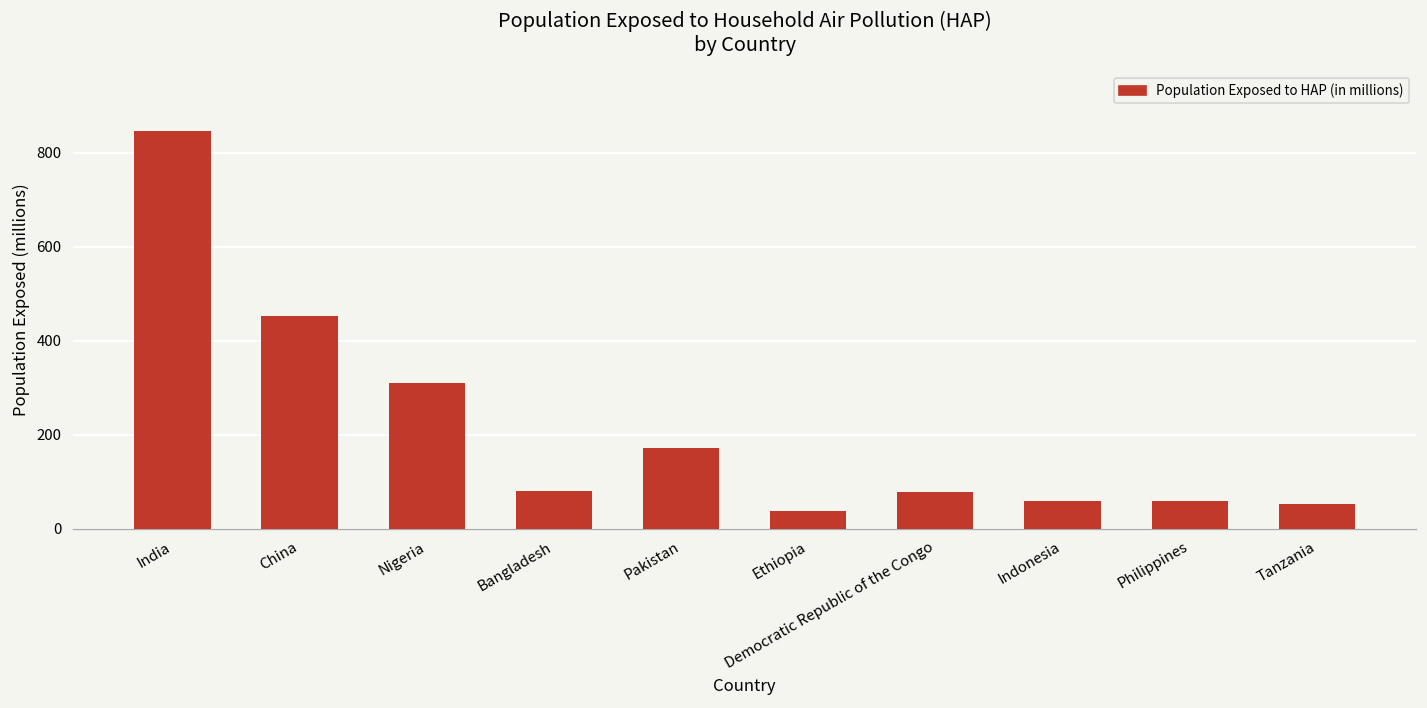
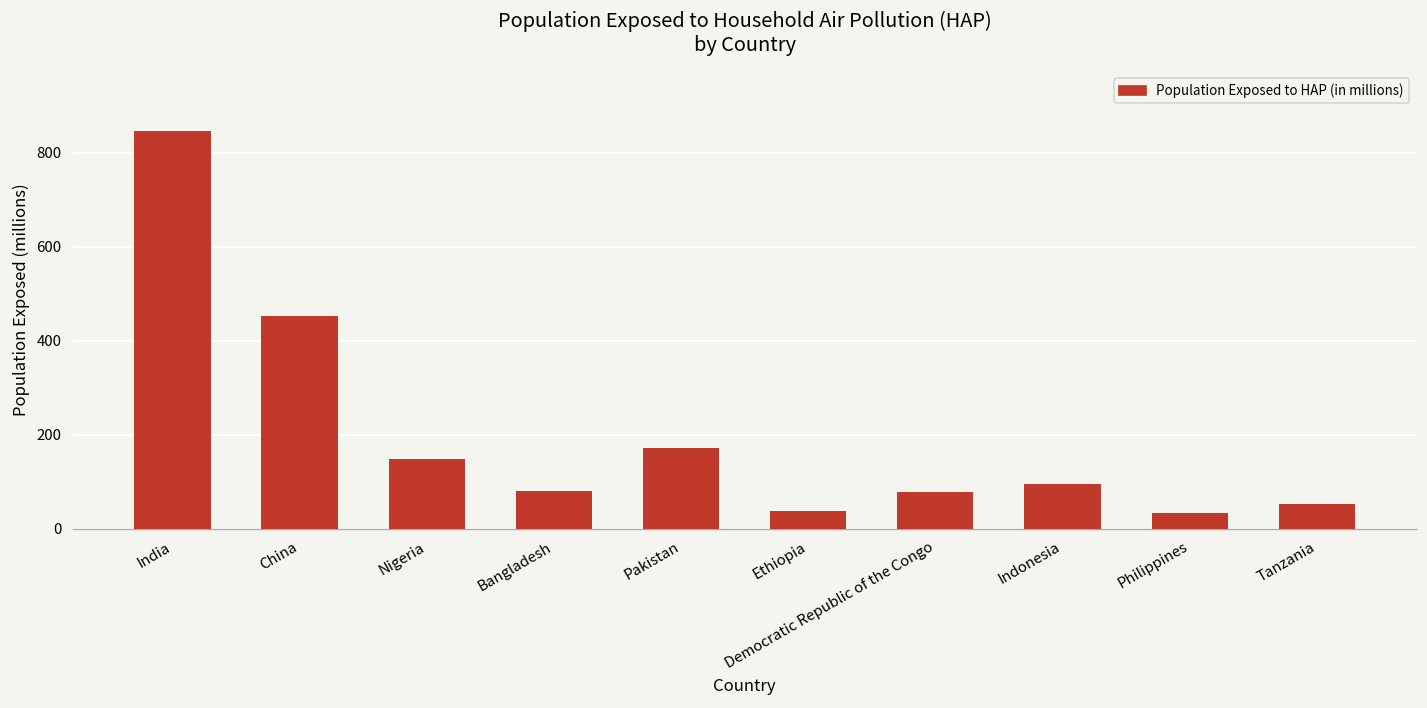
  {
    "India": 850,
    "China": 450,
-   "Nigeria": 310,
+   "Nigeria": 150,
    "Bangladesh": 80,
    "Pakistan": 170,
    "Ethiopia": 40,
    "Democratic Republic of the Congo": 80,
-   "Indonesia": 60,
-   "Philippines": 60,
+   "Indonesia": 90,
+   "Philippines": 30,
    "Tanzania": 50
  }
